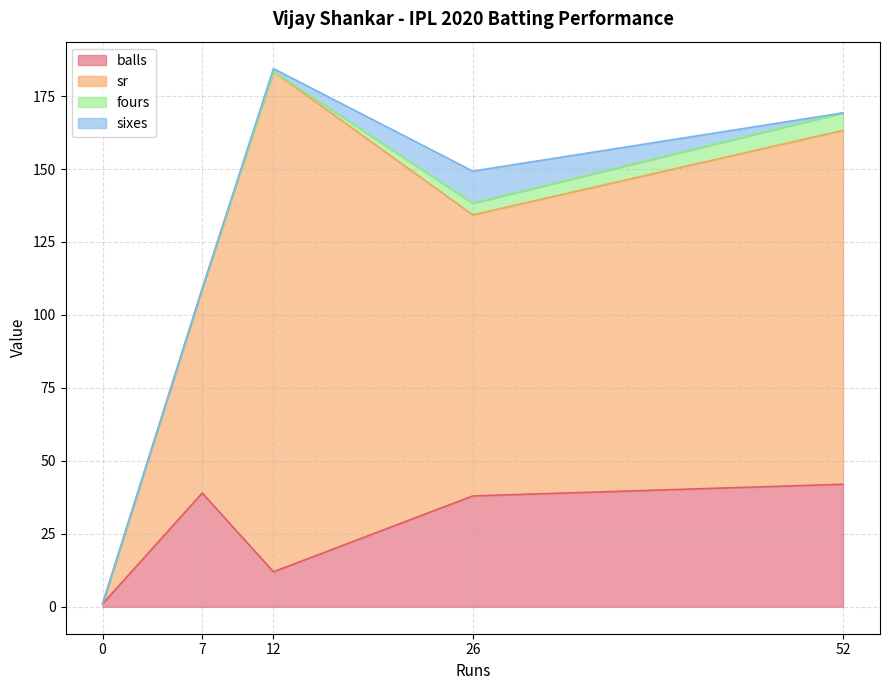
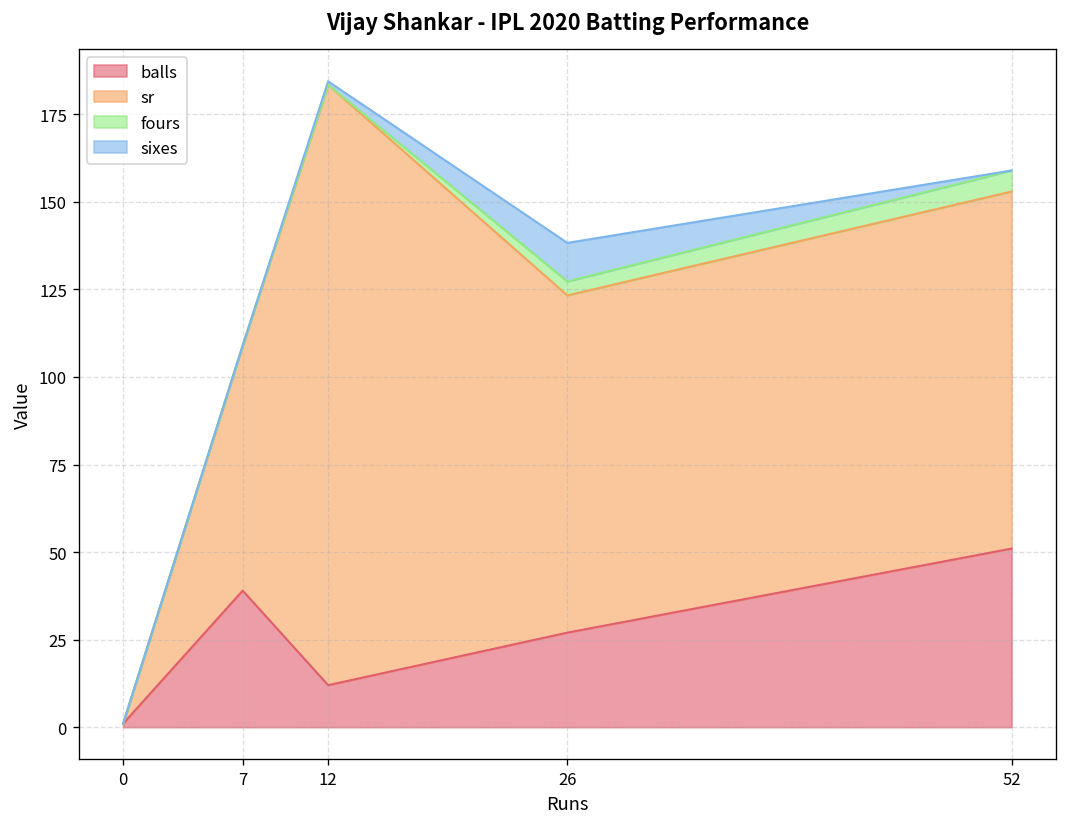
  {
    "balls": {
      "7": 39,
      "12": 12,
-     "26": 38,
-     "52": 42
+     "26": 27,
+     "52": 51
    },
    "sr": {
      "26": 96,
-     "52": 121
+     "52": 102
    },
    "fours": {
      "26": 4
    },
    "sixes": {
      "12": 1,
      "26": 11
    }
  }
